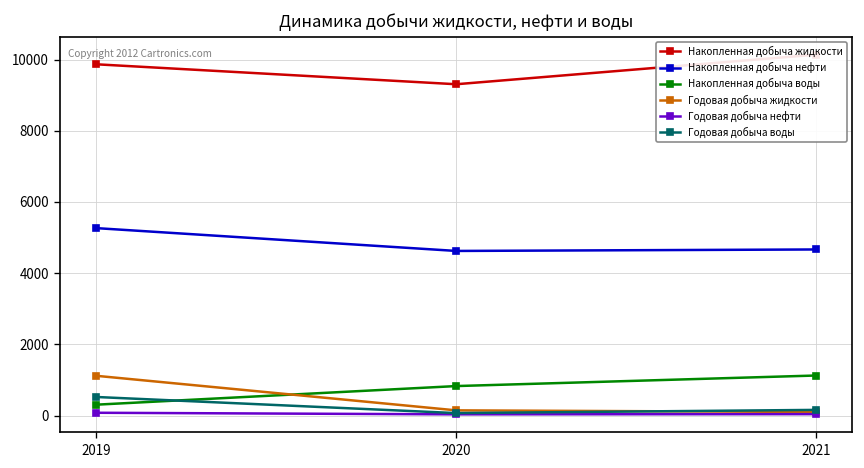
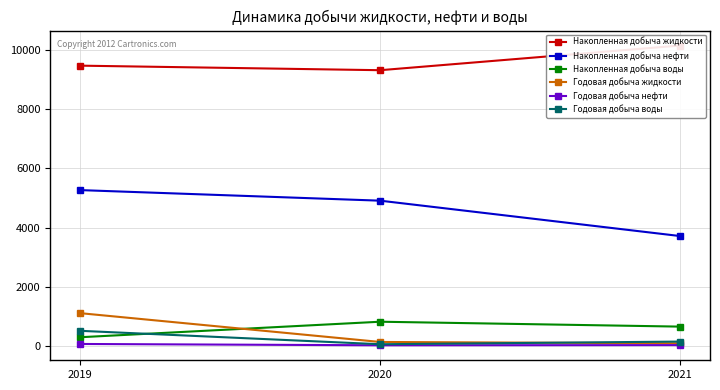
  {
    "Накопленная добыча жидкости": {
-     "2019": 9900,
+     "2019": 9500,
      "2020": 9300
    },
    "Накопленная добыча нефти": {
      "2019": 5300,
-     "2020": 4600,
-     "2021": 4700
+     "2020": 4900,
+     "2021": 3700
    },
    "Накопленная добыча воды": {
      "2019": 300,
      "2020": 800,
-     "2021": 1100
+     "2021": 700
    },
    "Годовая добыча жидкости": {
      "2019": 1100
    },
    "Годовая добыча нефти": {
      "2019": 100
    },
    "Годовая добыча воды": {
      "2019": 500
    }
  }
